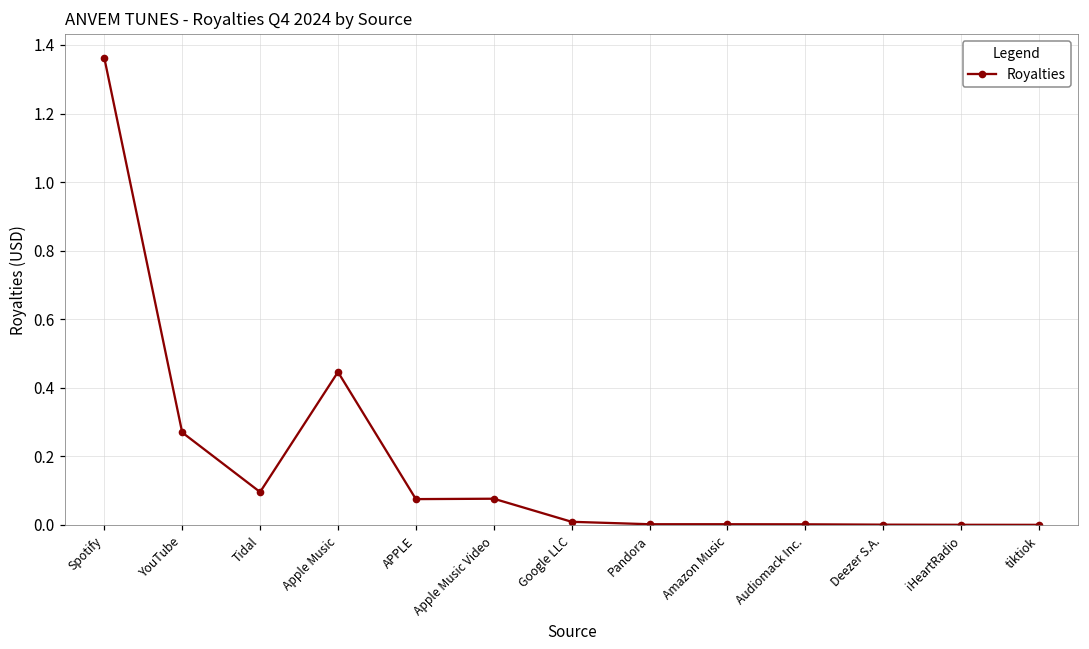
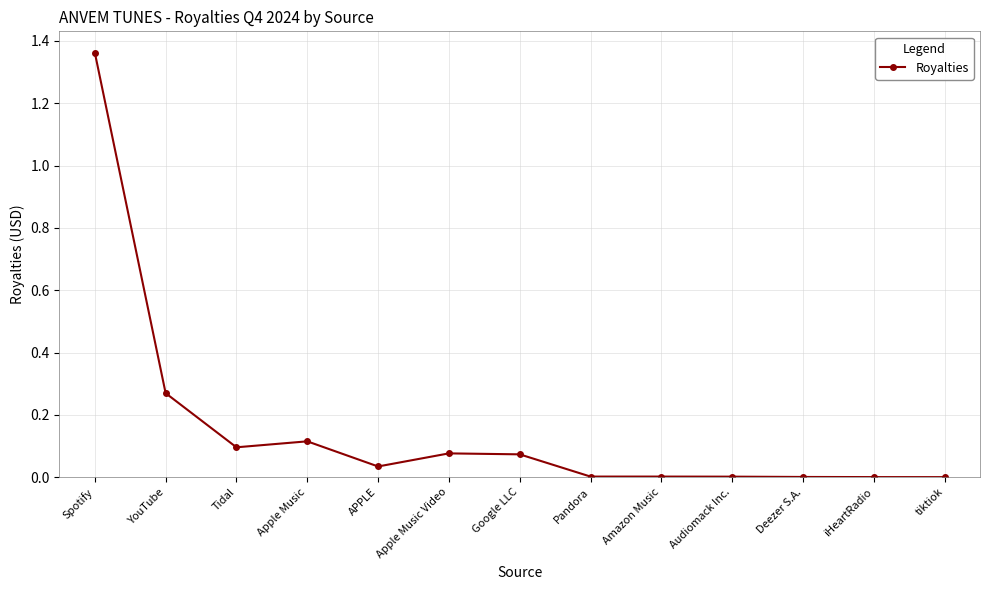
  {
    "Spotify": 1.36,
    "YouTube": 0.27,
    "Tidal": 0.10,
-   "Apple Music": 0.45,
-   "APPLE": 0.08,
+   "Apple Music": 0.12,
+   "APPLE": 0.03,
    "Apple Music Video": 0.08,
-   "Google LLC": 0.01,
+   "Google LLC": 0.07,
    "Pandora": 0.00,
    "Amazon Music": 0.00,
    "Audiomack Inc.": 0.00,
    "Deezer S.A.": 0.00,
    "iHeartRadio": 0.00,
    "tiktiok": 0.00
  }
